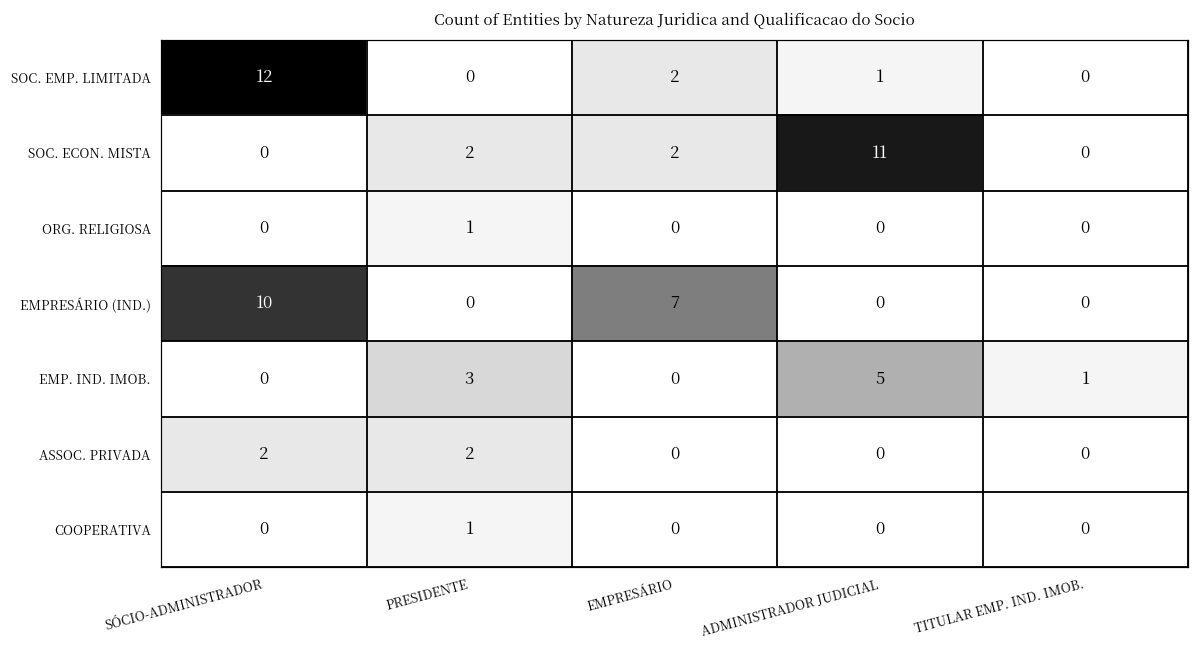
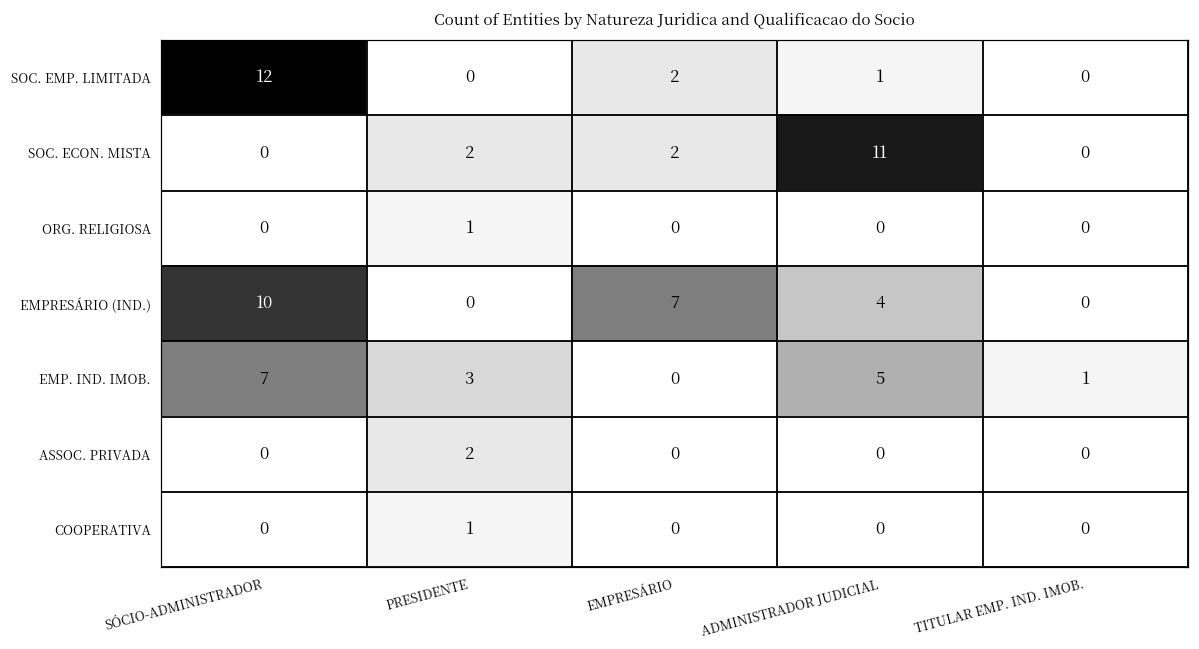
  {
    "SOC. EMP. LIMITADA": {
      "SÓCIO-ADMINISTRADOR": 12,
      "PRESIDENTE": 0,
      "EMPRESÁRIO": 2,
      "ADMINISTRADOR JUDICIAL": 1,
      "TITULAR EMP. IND. IMOB.": 0
    },
    "SOC. ECON. MISTA": {
      "SÓCIO-ADMINISTRADOR": 0,
      "PRESIDENTE": 2,
      "EMPRESÁRIO": 2,
      "ADMINISTRADOR JUDICIAL": 11,
      "TITULAR EMP. IND. IMOB.": 0
    },
    "ORG. RELIGIOSA": {
      "SÓCIO-ADMINISTRADOR": 0,
      "PRESIDENTE": 1,
      "EMPRESÁRIO": 0,
      "ADMINISTRADOR JUDICIAL": 0,
      "TITULAR EMP. IND. IMOB.": 0
    },
    "EMPRESÁRIO (IND.)": {
      "SÓCIO-ADMINISTRADOR": 10,
      "PRESIDENTE": 0,
      "EMPRESÁRIO": 7,
-     "ADMINISTRADOR JUDICIAL": 0,
+     "ADMINISTRADOR JUDICIAL": 4,
      "TITULAR EMP. IND. IMOB.": 0
    },
    "EMP. IND. IMOB.": {
-     "SÓCIO-ADMINISTRADOR": 0,
+     "SÓCIO-ADMINISTRADOR": 7,
      "PRESIDENTE": 3,
      "EMPRESÁRIO": 0,
      "ADMINISTRADOR JUDICIAL": 5,
      "TITULAR EMP. IND. IMOB.": 1
    },
    "ASSOC. PRIVADA": {
-     "SÓCIO-ADMINISTRADOR": 2,
+     "SÓCIO-ADMINISTRADOR": 0,
      "PRESIDENTE": 2,
      "EMPRESÁRIO": 0,
      "ADMINISTRADOR JUDICIAL": 0,
      "TITULAR EMP. IND. IMOB.": 0
    },
    "COOPERATIVA": {
      "SÓCIO-ADMINISTRADOR": 0,
      "PRESIDENTE": 1,
      "EMPRESÁRIO": 0,
      "ADMINISTRADOR JUDICIAL": 0,
      "TITULAR EMP. IND. IMOB.": 0
    }
  }
